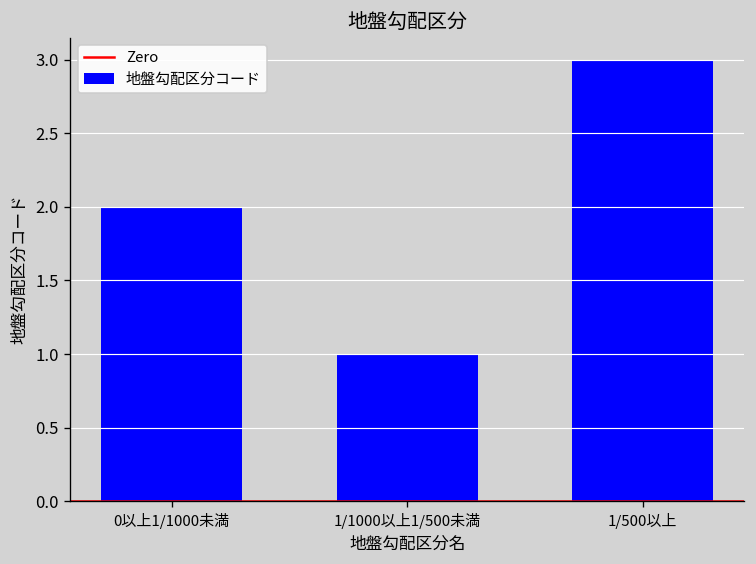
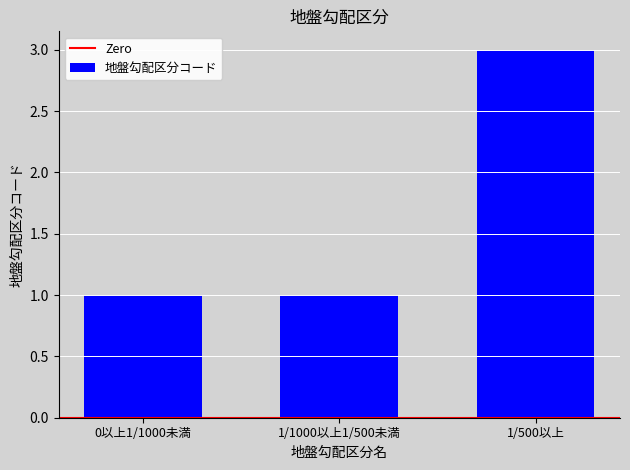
  {
-   "0以上1/1000未満": 2,
+   "0以上1/1000未満": 1,
    "1/1000以上1/500未満": 1,
    "1/500以上": 3
  }
